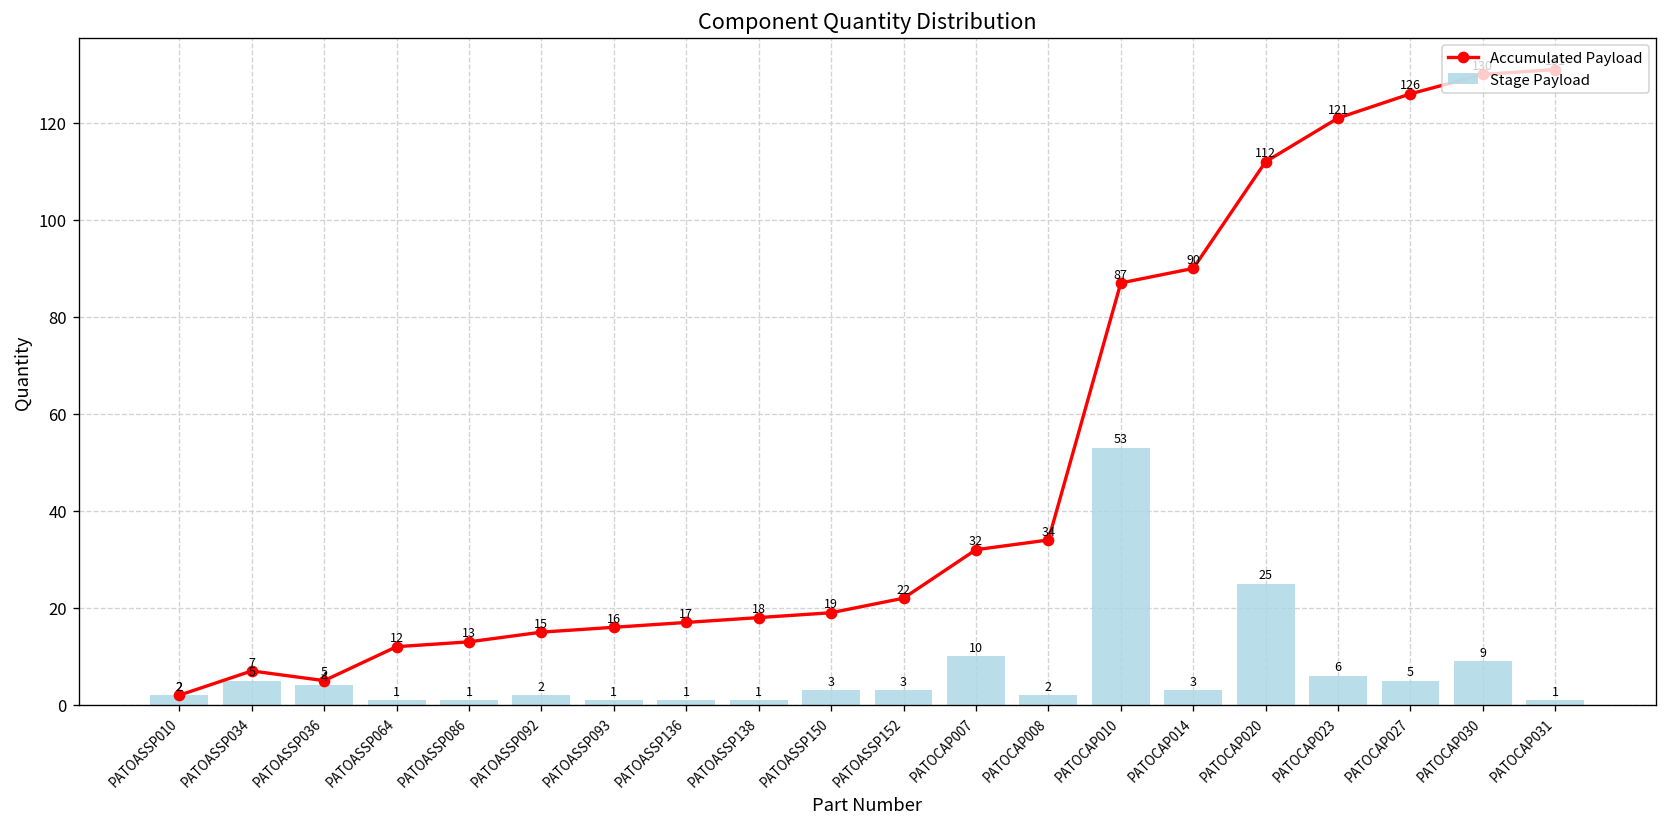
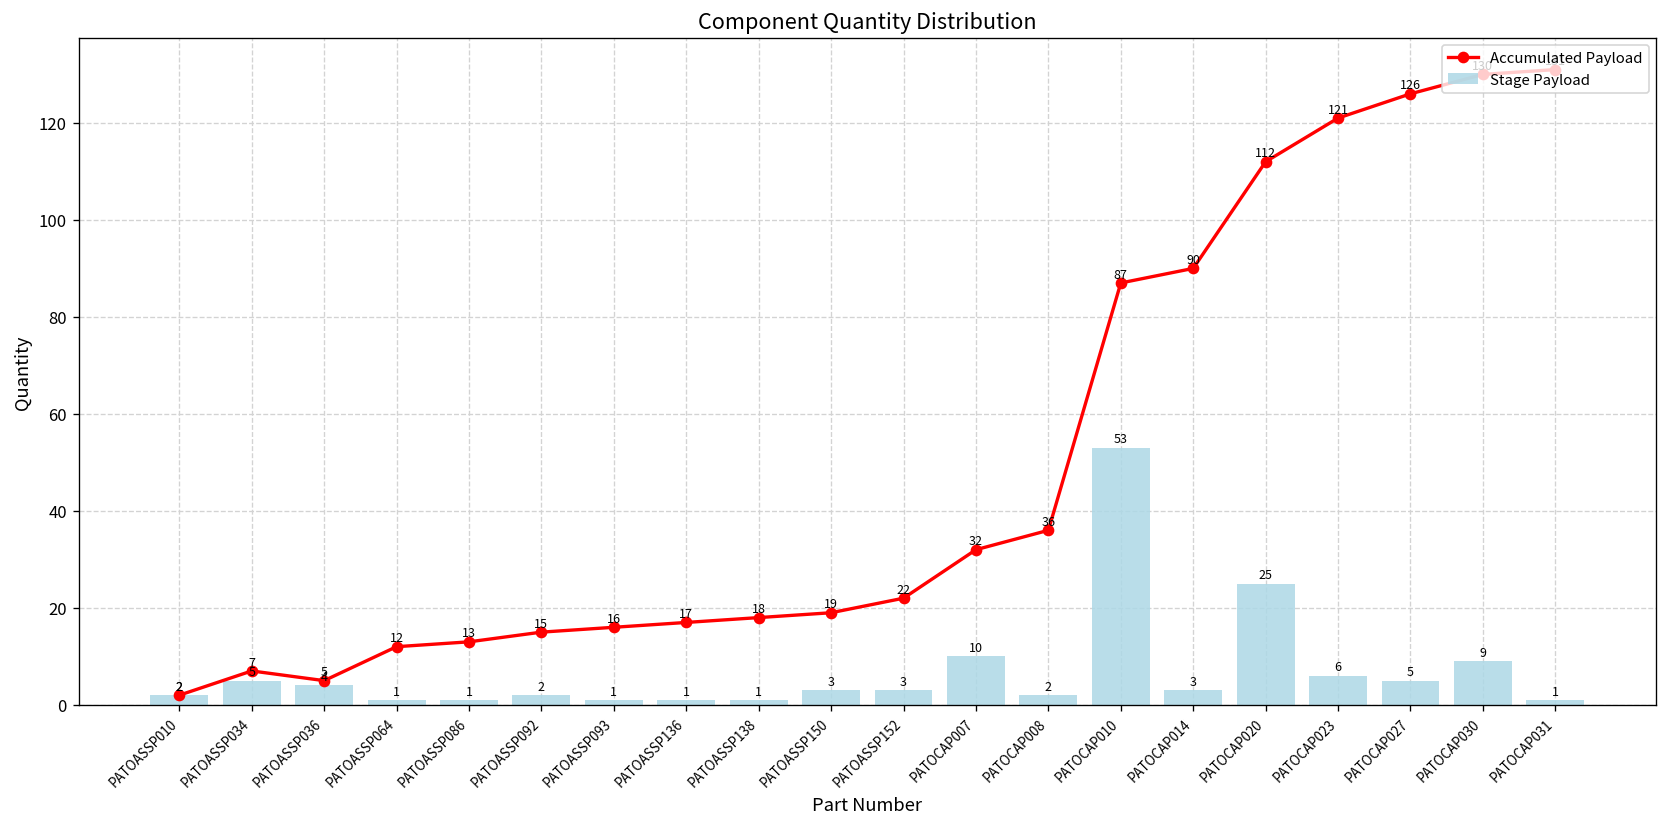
  {
    "Accumulated Payload": {
      "PATOASSP064": 12,
      "PATOASSP086": 13,
      "PATOASSP092": 15,
      "PATOASSP093": 16,
      "PATOASSP136": 17,
      "PATOASSP138": 18,
      "PATOASSP150": 19,
      "PATOASSP152": 22,
      "PATOCAP007": 32,
-     "PATOCAP008": 34,
+     "PATOCAP008": 36,
      "PATOCAP010": 87,
      "PATOCAP014": 90,
      "PATOCAP020": 112,
      "PATOCAP023": 121,
      "PATOCAP027": 126
    },
    "Stage Payload": {
      "PATOASSP064": 1,
      "PATOASSP086": 1,
      "PATOASSP092": 2,
      "PATOASSP093": 1,
      "PATOASSP136": 1,
      "PATOASSP138": 1,
      "PATOASSP150": 3,
      "PATOASSP152": 3,
      "PATOCAP007": 10,
      "PATOCAP008": 2,
      "PATOCAP010": 53,
      "PATOCAP014": 3,
      "PATOCAP020": 25,
      "PATOCAP023": 6,
      "PATOCAP027": 5,
      "PATOCAP030": 9,
      "PATOCAP031": 1
    }
  }
